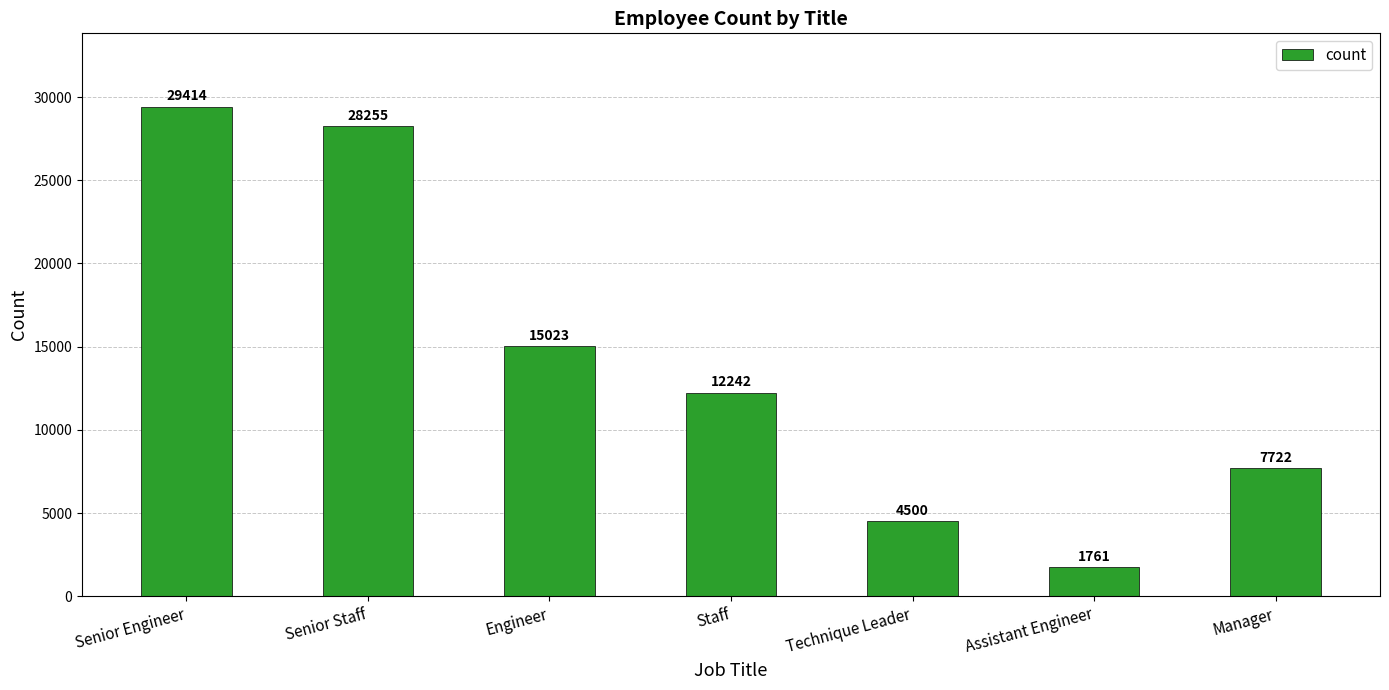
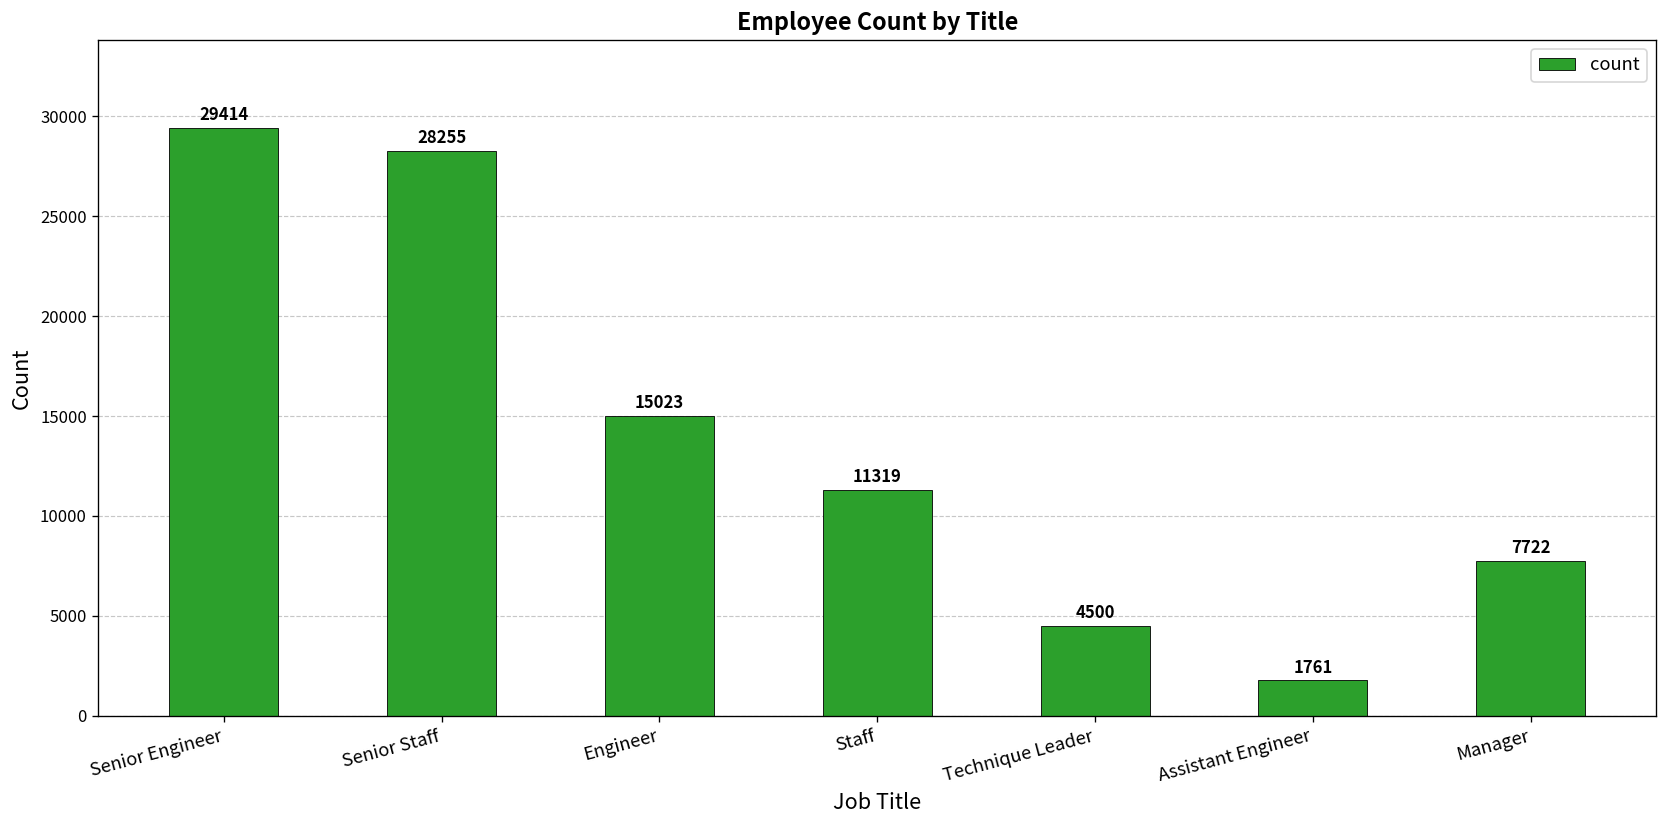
  {
    "Senior Engineer": 29414,
    "Senior Staff": 28255,
    "Engineer": 15023,
-   "Staff": 12242,
+   "Staff": 11319,
    "Technique Leader": 4500,
    "Assistant Engineer": 1761,
    "Manager": 7722
  }
